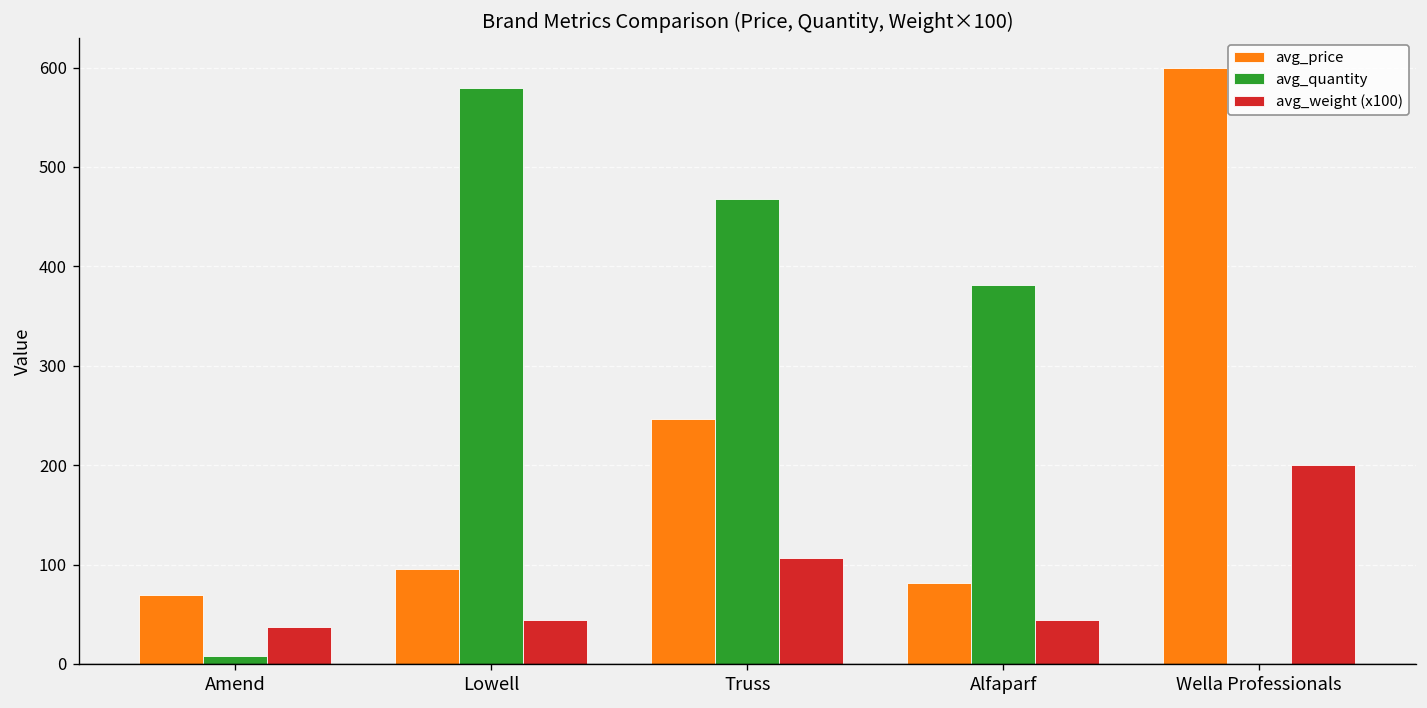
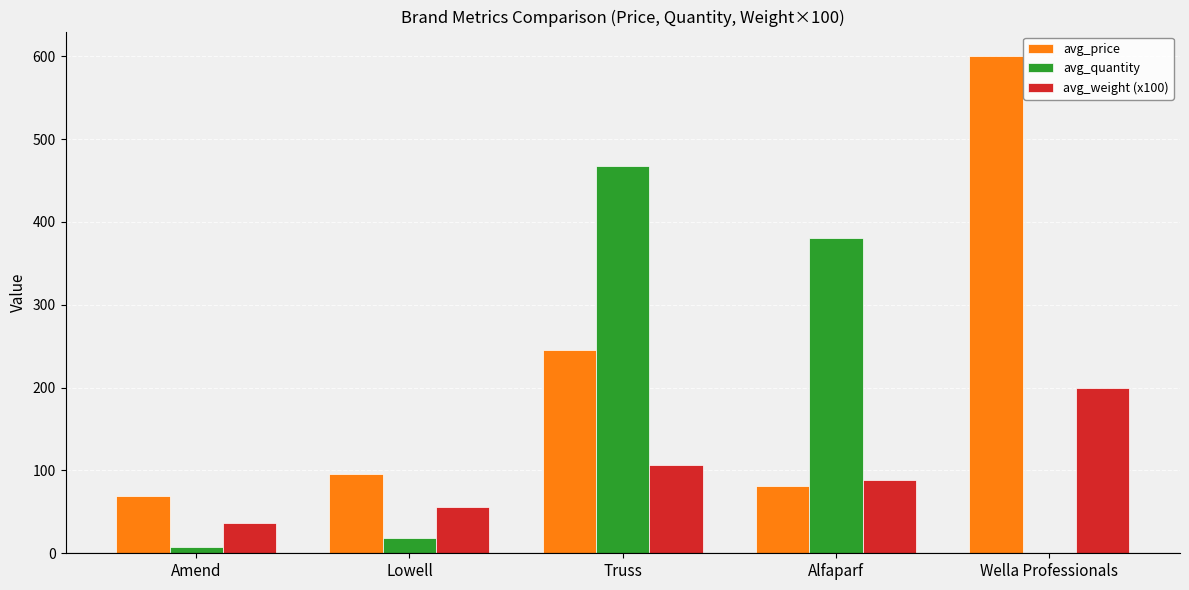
  {
    "avg_price": {
      "Amend": 70,
      "Lowell": 100,
      "Truss": 250,
      "Alfaparf": 80,
      "Wella Professionals": 600
    },
    "avg_quantity": {
      "Amend": 10,
-     "Lowell": 580,
+     "Lowell": 20,
      "Truss": 470,
      "Alfaparf": 380,
      "Wella Professionals": 0
    },
    "avg_weight (x100)": {
      "Amend": 40,
-     "Lowell": 40,
+     "Lowell": 60,
      "Truss": 110,
-     "Alfaparf": 40,
+     "Alfaparf": 90,
      "Wella Professionals": 200
    }
  }
